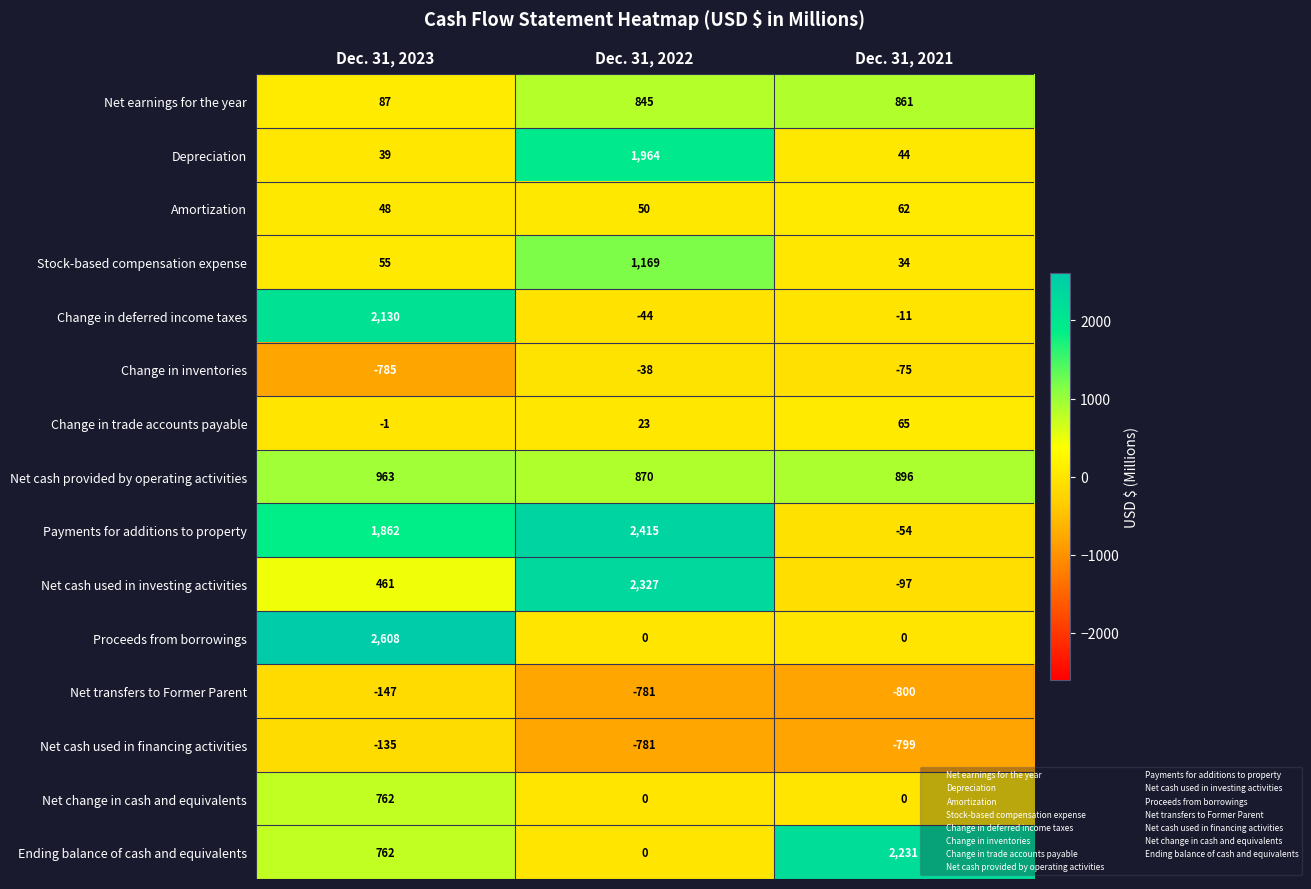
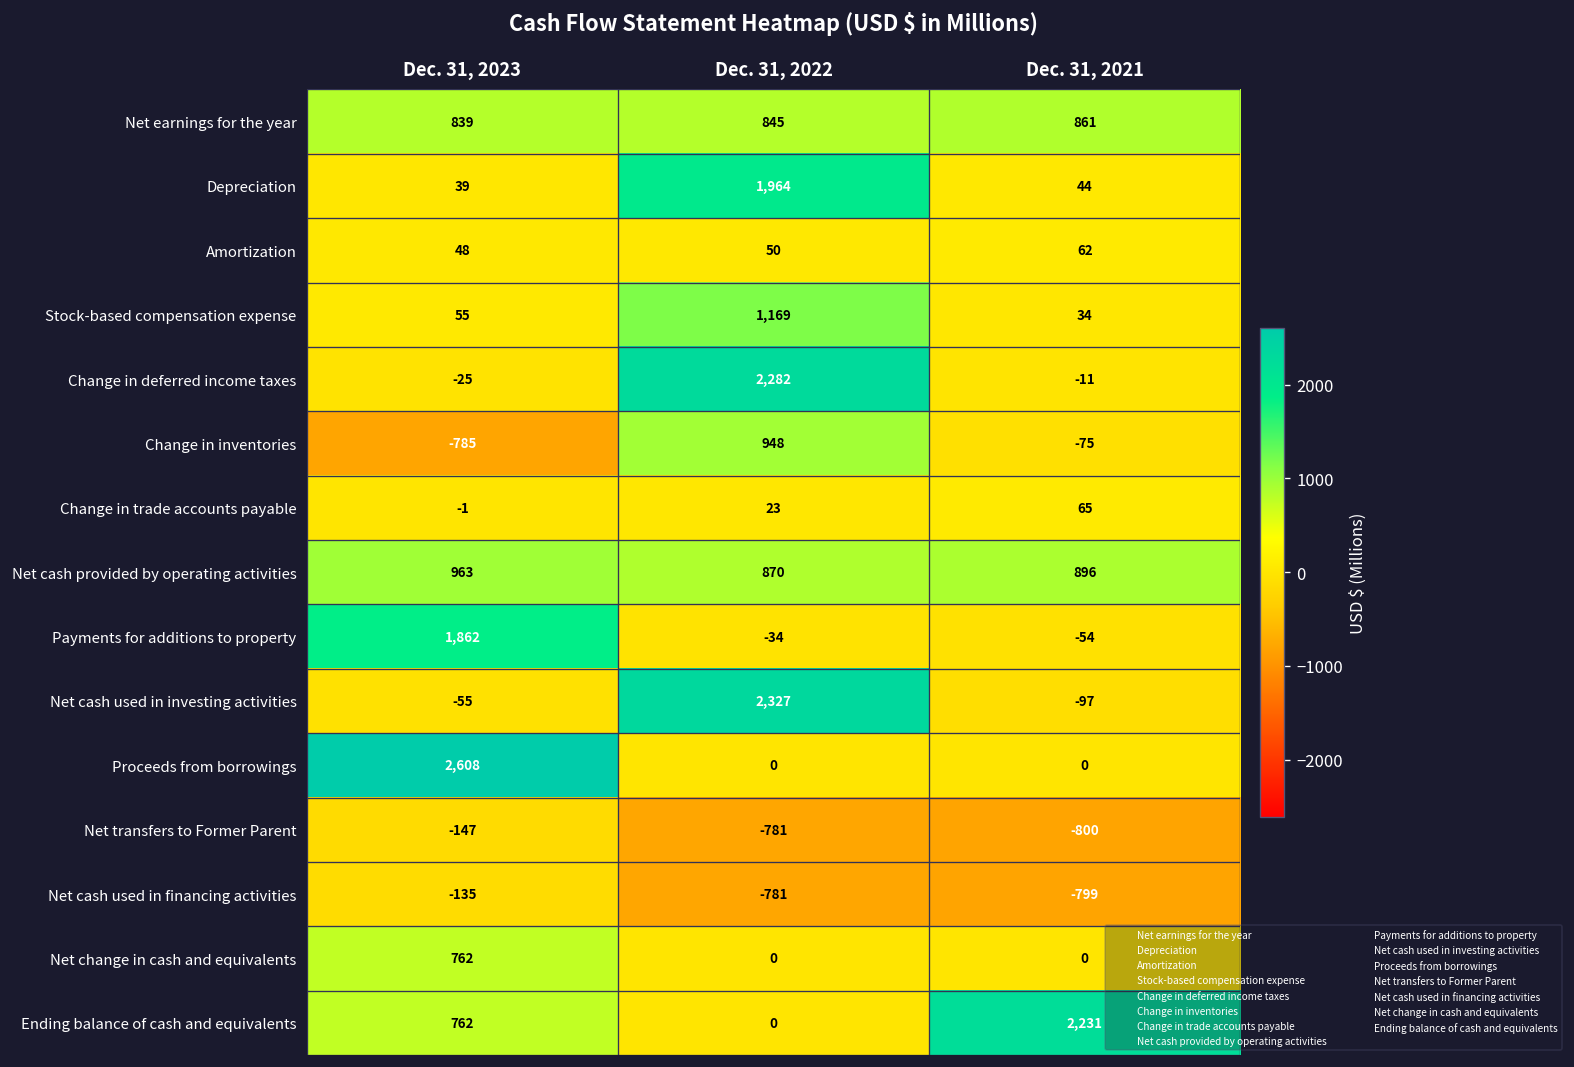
  {
    "Net earnings for the year": {
-     "Dec. 31, 2023": "87",
+     "Dec. 31, 2023": "839",
      "Dec. 31, 2022": "845",
      "Dec. 31, 2021": "861"
    },
    "Depreciation": {
      "Dec. 31, 2023": "39",
      "Dec. 31, 2022": "1,964",
      "Dec. 31, 2021": "44"
    },
    "Amortization": {
      "Dec. 31, 2023": "48",
      "Dec. 31, 2022": "50",
      "Dec. 31, 2021": "62"
    },
    "Stock-based compensation expense": {
      "Dec. 31, 2023": "55",
      "Dec. 31, 2022": "1,169",
      "Dec. 31, 2021": "34"
    },
    "Change in deferred income taxes": {
-     "Dec. 31, 2023": "2,130",
-     "Dec. 31, 2022": "-44",
+     "Dec. 31, 2023": "-25",
+     "Dec. 31, 2022": "2,282",
      "Dec. 31, 2021": "-11"
    },
    "Change in inventories": {
      "Dec. 31, 2023": "-785",
-     "Dec. 31, 2022": "-38",
+     "Dec. 31, 2022": "948",
      "Dec. 31, 2021": "-75"
    },
    "Change in trade accounts payable": {
      "Dec. 31, 2023": "-1",
      "Dec. 31, 2022": "23",
      "Dec. 31, 2021": "65"
    },
    "Net cash provided by operating activities": {
      "Dec. 31, 2023": "963",
      "Dec. 31, 2022": "870",
      "Dec. 31, 2021": "896"
    },
    "Payments for additions to property": {
      "Dec. 31, 2023": "1,862",
-     "Dec. 31, 2022": "2,415",
+     "Dec. 31, 2022": "-34",
      "Dec. 31, 2021": "-54"
    },
    "Net cash used in investing activities": {
-     "Dec. 31, 2023": "461",
+     "Dec. 31, 2023": "-55",
      "Dec. 31, 2022": "2,327",
      "Dec. 31, 2021": "-97"
    },
    "Proceeds from borrowings": {
      "Dec. 31, 2023": "2,608",
      "Dec. 31, 2022": "0",
      "Dec. 31, 2021": "0"
    },
    "Net transfers to Former Parent": {
      "Dec. 31, 2023": "-147",
      "Dec. 31, 2022": "-781",
      "Dec. 31, 2021": "-800"
    },
    "Net cash used in financing activities": {
      "Dec. 31, 2023": "-135",
      "Dec. 31, 2022": "-781",
      "Dec. 31, 2021": "-799"
    },
    "Net change in cash and equivalents": {
      "Dec. 31, 2023": "762",
      "Dec. 31, 2022": "0",
      "Dec. 31, 2021": "0"
    },
    "Ending balance of cash and equivalents": {
      "Dec. 31, 2023": "762",
      "Dec. 31, 2022": "0",
      "Dec. 31, 2021": "2,231"
    }
  }
